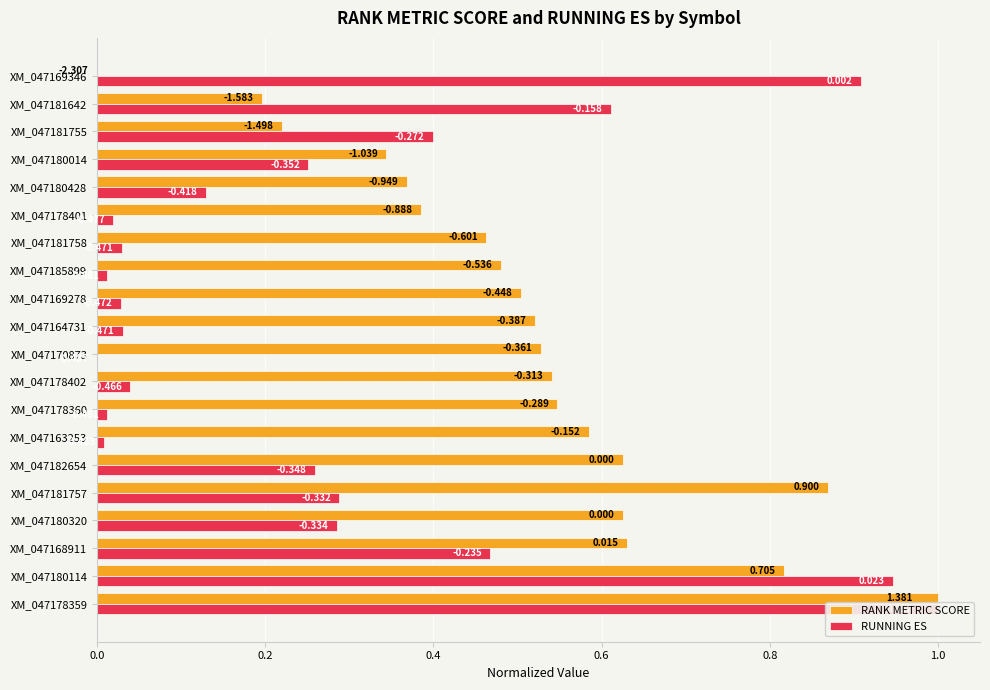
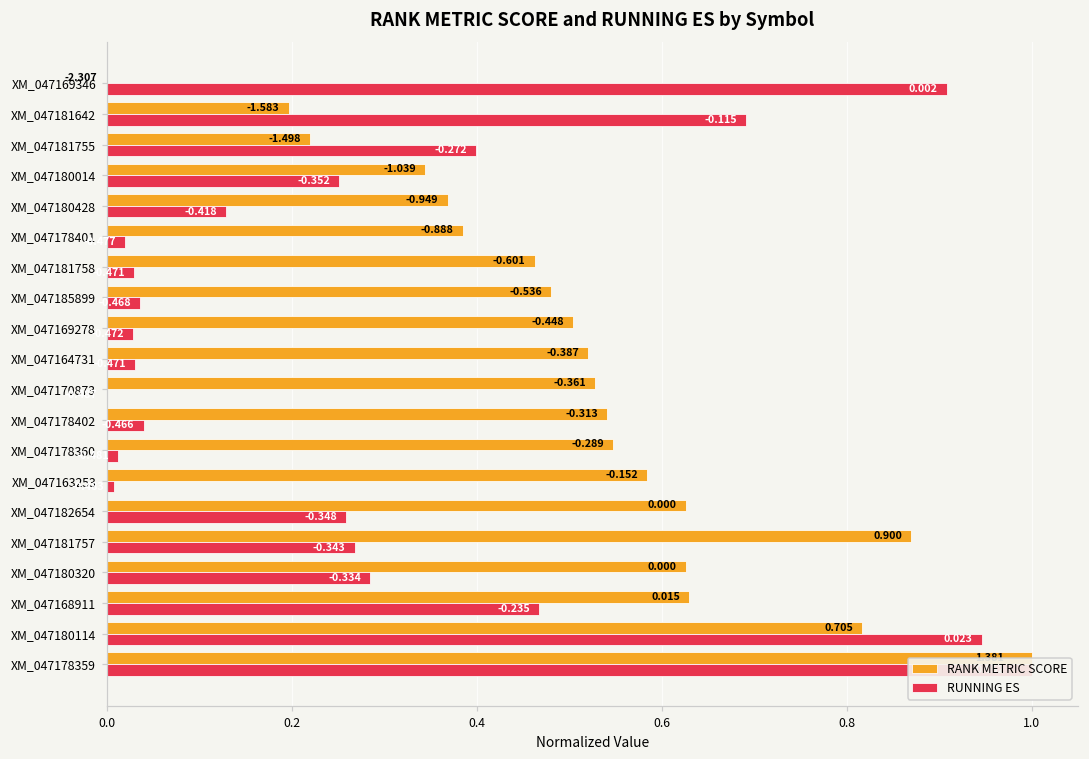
  {
    "RUNNING ES": {
-     "XM_047181642": -0.158,
-     "XM_047185899": 0.01,
-     "XM_047181757": -0.332
+     "XM_047181642": -0.115,
+     "XM_047185899": 0.04,
+     "XM_047181757": -0.343
    }
  }
